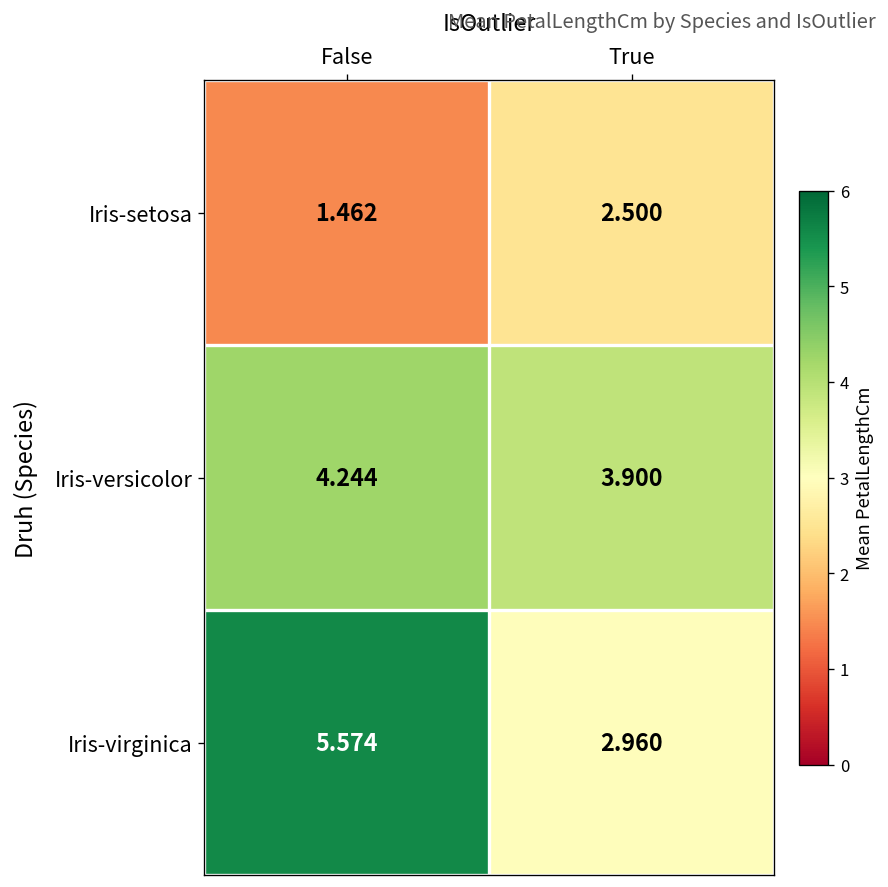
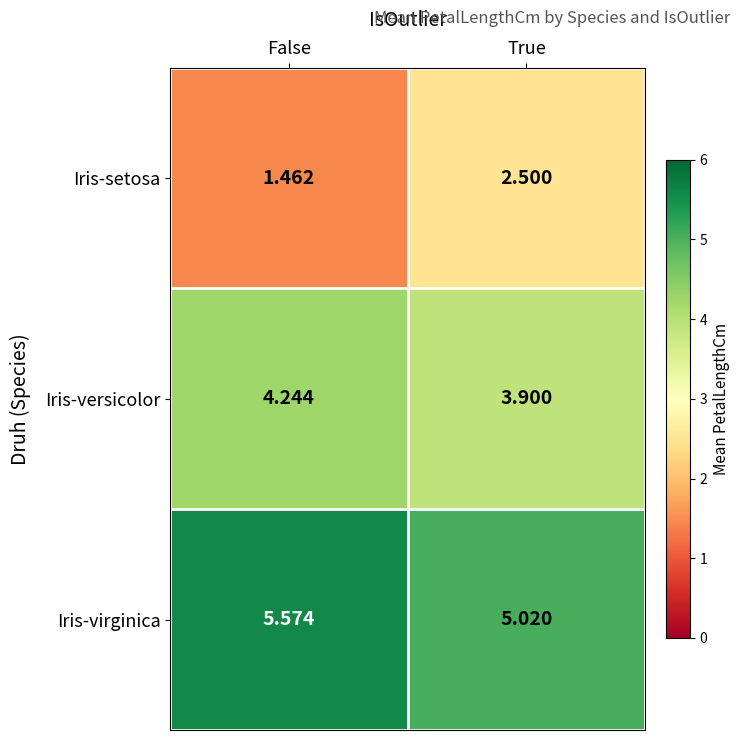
  {
    "Iris-setosa": {
      "False": 1.462,
      "True": 2.500
    },
    "Iris-versicolor": {
      "False": 4.244,
      "True": 3.900
    },
    "Iris-virginica": {
      "False": 5.574,
-     "True": 2.960
+     "True": 5.020
    }
  }
